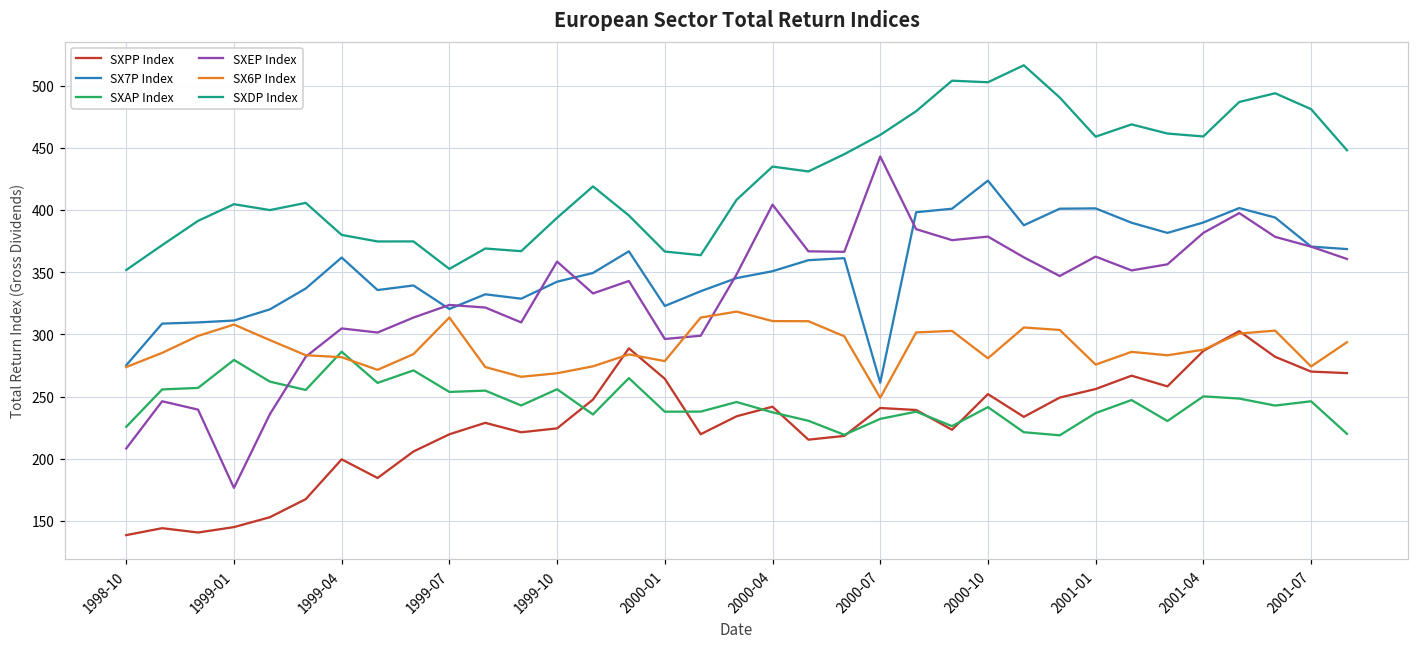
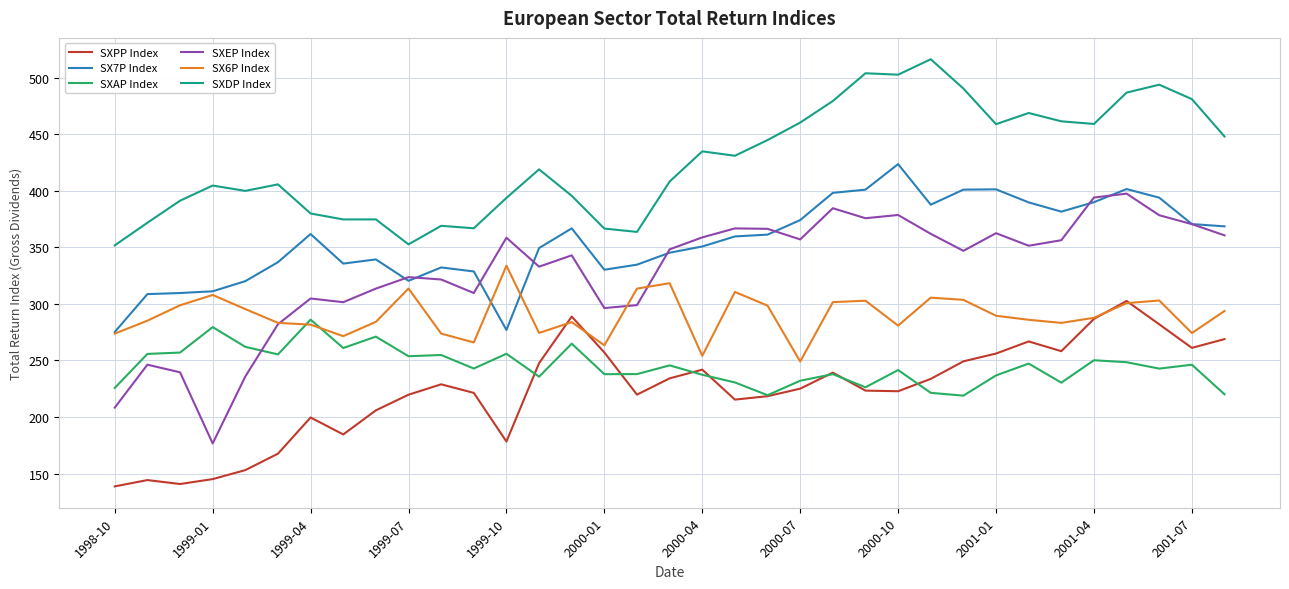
  {
    "SXPP Index": {
      "1998-10": 139,
      "1999-01": 145,
      "1999-04": 200,
      "1999-07": 220,
-     "1999-10": 224,
-     "2000-01": 264,
+     "1999-10": 178,
+     "2000-01": 257,
      "2000-04": 242,
-     "2000-07": 241,
-     "2000-10": 252,
+     "2000-07": 225,
+     "2000-10": 223,
      "2001-01": 256,
-     "2001-07": 270
+     "2001-07": 261
    },
    "SX7P Index": {
      "1999-01": 311,
      "1999-04": 362,
      "1999-07": 320,
-     "1999-10": 342,
-     "2000-01": 323,
+     "1999-10": 277,
+     "2000-01": 330,
      "2000-04": 351,
-     "2000-07": 261,
+     "2000-07": 374,
      "2000-10": 424,
      "2001-01": 401,
      "2001-04": 390
    },
    "SXEP Index": {
      "1998-10": 208,
      "1999-01": 177,
      "1999-04": 305,
      "1999-07": 324,
      "1999-10": 359,
      "2000-01": 296,
-     "2000-04": 404,
-     "2000-07": 443,
+     "2000-04": 359,
+     "2000-07": 357,
      "2000-10": 379,
      "2001-01": 363,
-     "2001-04": 382
+     "2001-04": 394
    },
    "SX6P Index": {
      "1999-01": 308,
      "1999-04": 282,
      "1999-07": 314,
-     "1999-10": 269,
-     "2000-01": 279,
-     "2000-04": 311,
+     "1999-10": 334,
+     "2000-01": 263,
+     "2000-04": 254,
      "2000-07": 249,
      "2000-10": 281,
-     "2001-01": 276,
+     "2001-01": 290,
      "2001-07": 274
    }
  }
